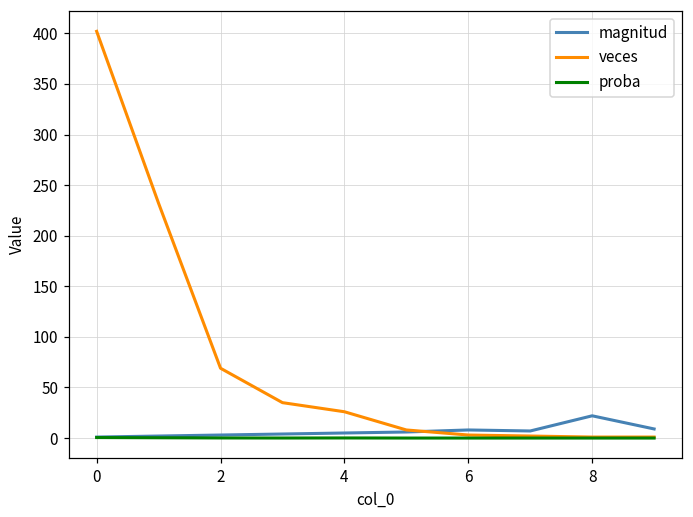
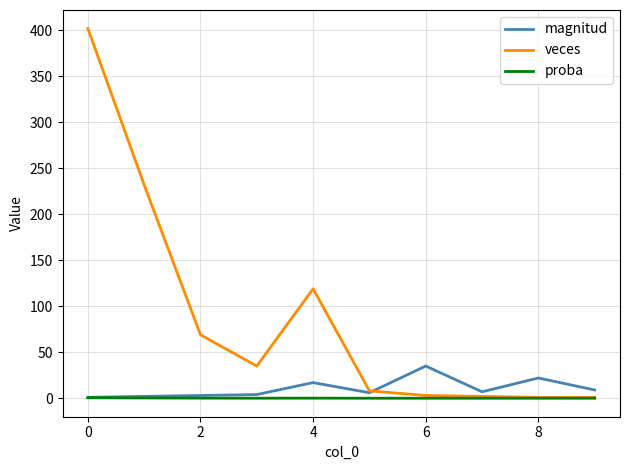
  {
    "magnitud": {
      "2": 0,
-     "4": 10,
-     "6": 10,
+     "4": 20,
+     "6": 40,
      "8": 20
    },
    "veces": {
      "0": 400,
      "2": 70,
-     "4": 30,
+     "4": 120,
      "6": 0
    },
    "proba": {
      "2": 0,
      "4": 0,
      "6": 0
    }
  }
